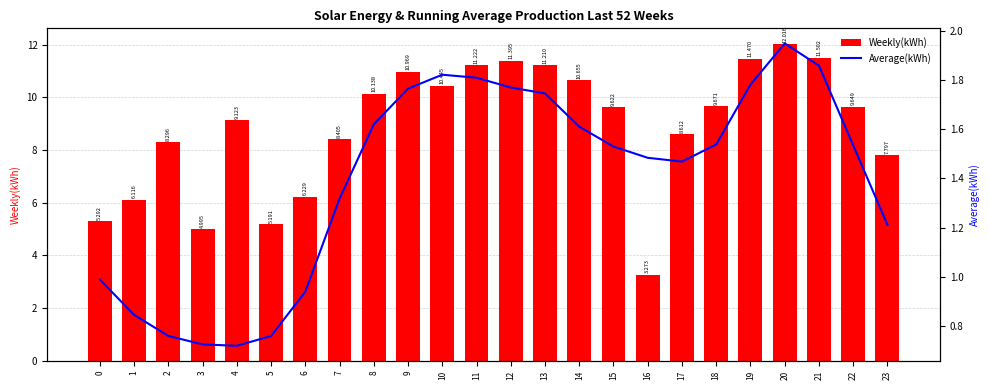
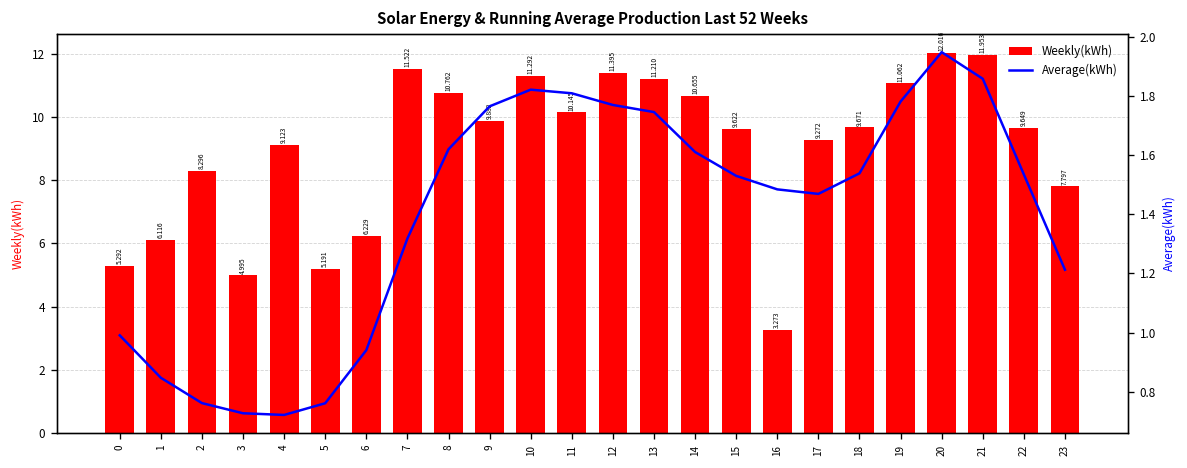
  {
    "Weekly(kWh)": {
      "0": 5.292,
      "1": 6.116,
      "2": 8.296,
      "3": 4.995,
      "4": 9.123,
      "5": 5.191,
      "6": 6.229,
-     "7": 8.405,
-     "8": 10.138,
-     "9": 10.969,
-     "10": 10.445,
-     "11": 11.222,
+     "7": 11.522,
+     "8": 10.762,
+     "9": 9.882,
+     "10": 11.292,
+     "11": 10.145,
      "12": 11.395,
      "13": 11.210,
      "14": 10.655,
      "15": 9.622,
      "16": 3.273,
-     "17": 8.612,
+     "17": 9.272,
      "18": 9.671,
-     "19": 11.470,
-     "21": 11.502,
+     "19": 11.062,
+     "21": 11.953,
      "22": 9.649,
      "23": 7.797
    }
  }
